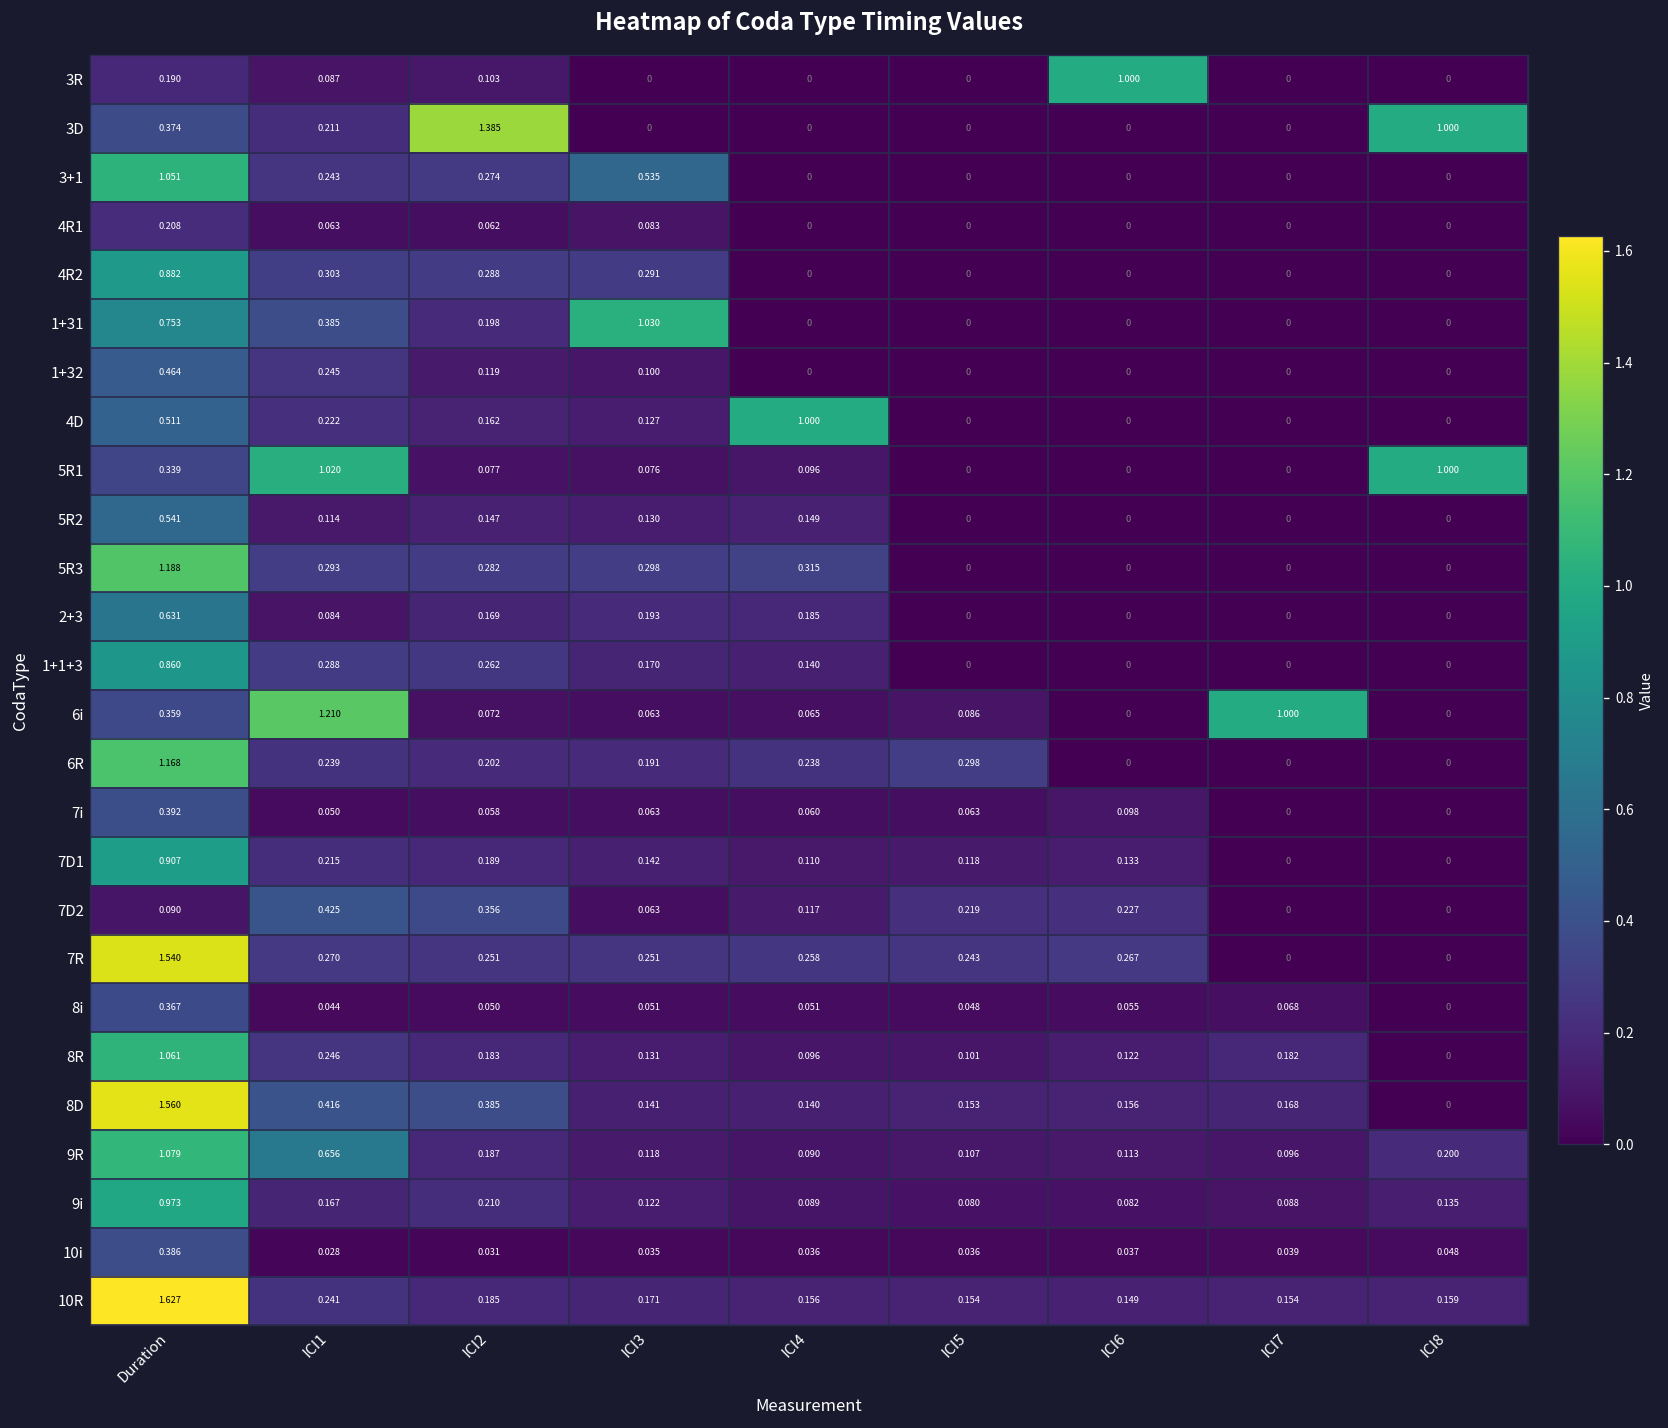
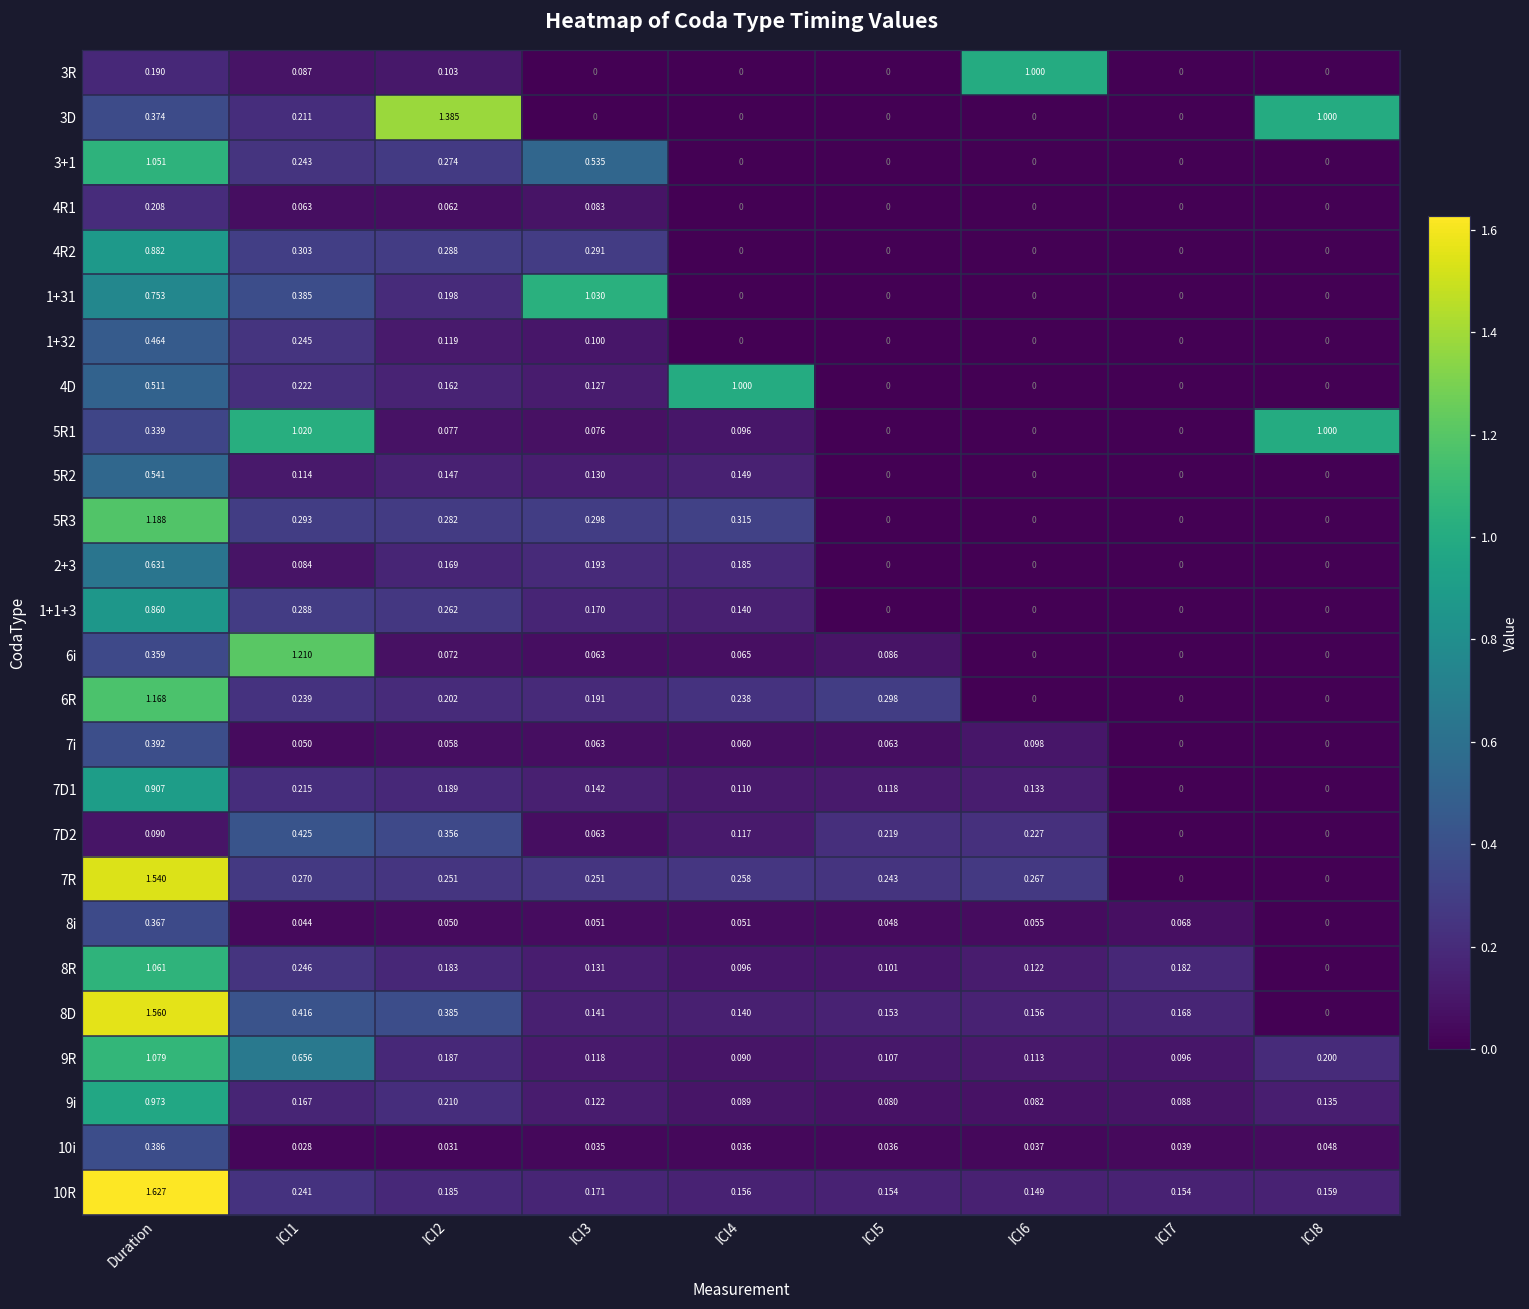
  {
    "6i": {
      "Duration": 0.359,
      "ICI1": 1.210,
      "ICI2": 0.072,
      "ICI3": 0.063,
      "ICI4": 0.065,
      "ICI5": 0.086,
      "ICI6": 0,
-     "ICI7": 1.000,
+     "ICI7": 0,
      "ICI8": 0
    }
  }
